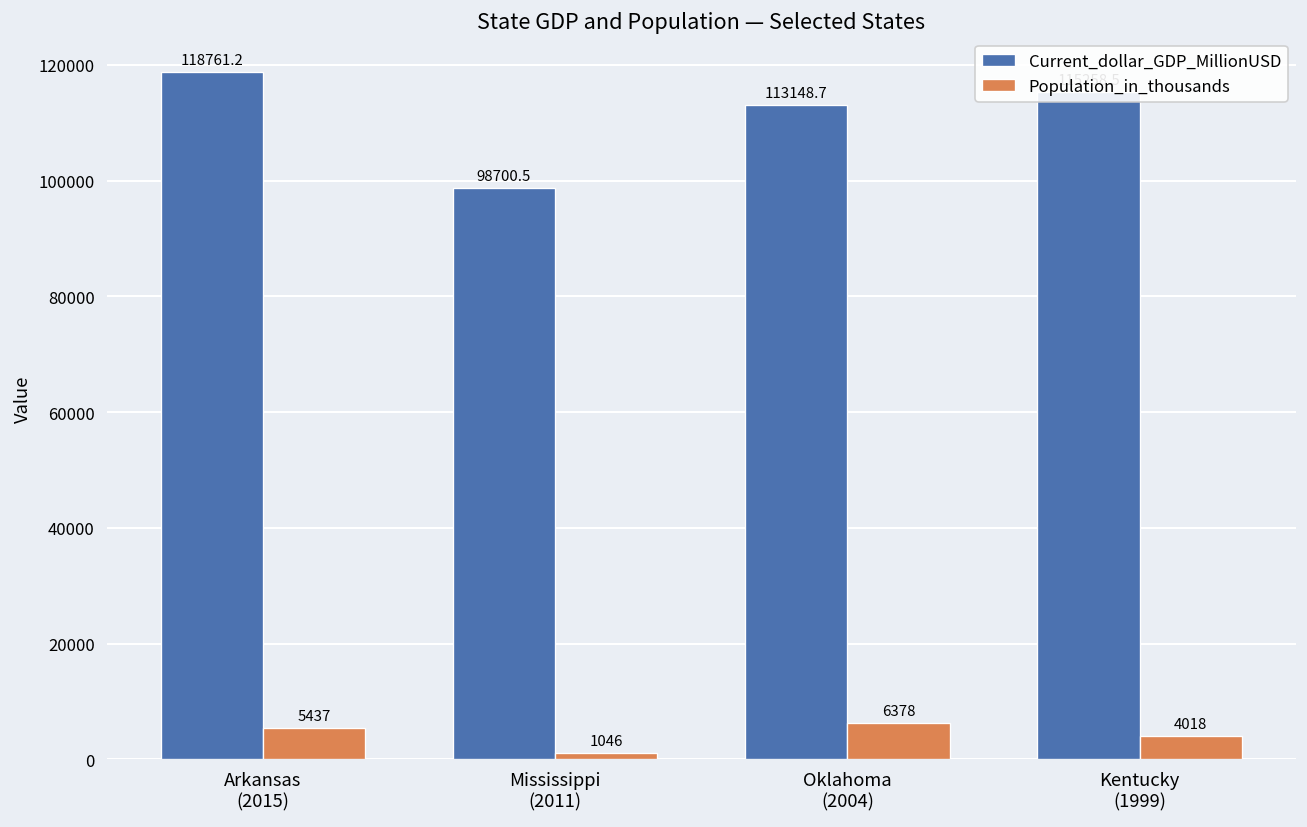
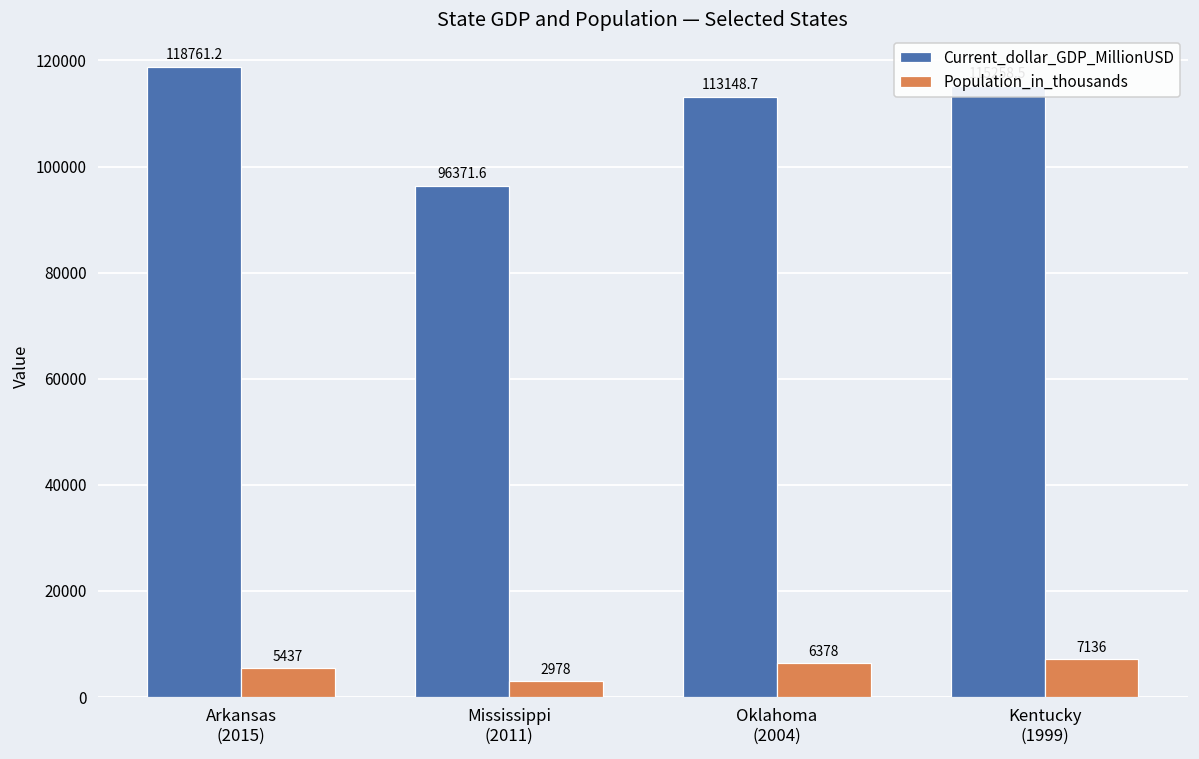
  {
    "Current_dollar_GDP_MillionUSD": {
      "Arkansas (2015)": 118761.2,
-     "Mississippi (2011)": 98700.5,
+     "Mississippi (2011)": 96371.6,
      "Oklahoma (2004)": 113148.7
    },
    "Population_in_thousands": {
      "Arkansas (2015)": 5437,
-     "Mississippi (2011)": 1046,
+     "Mississippi (2011)": 2978,
      "Oklahoma (2004)": 6378,
-     "Kentucky (1999)": 4018
+     "Kentucky (1999)": 7136
    }
  }
